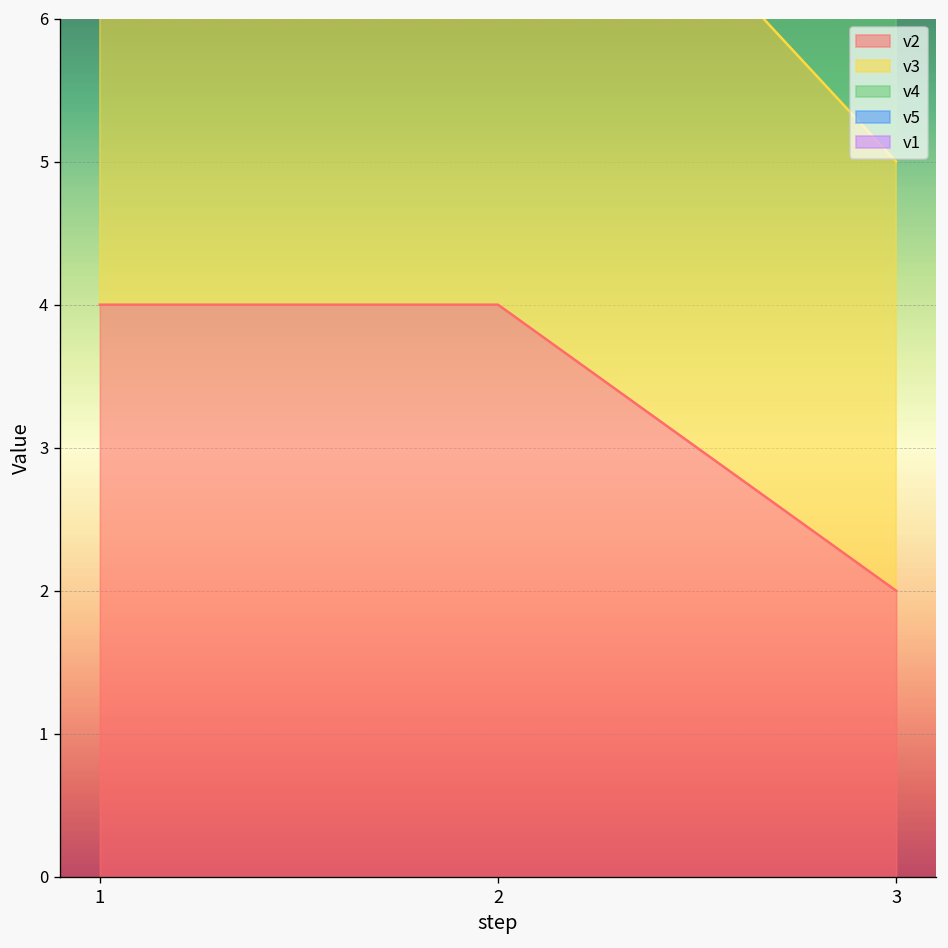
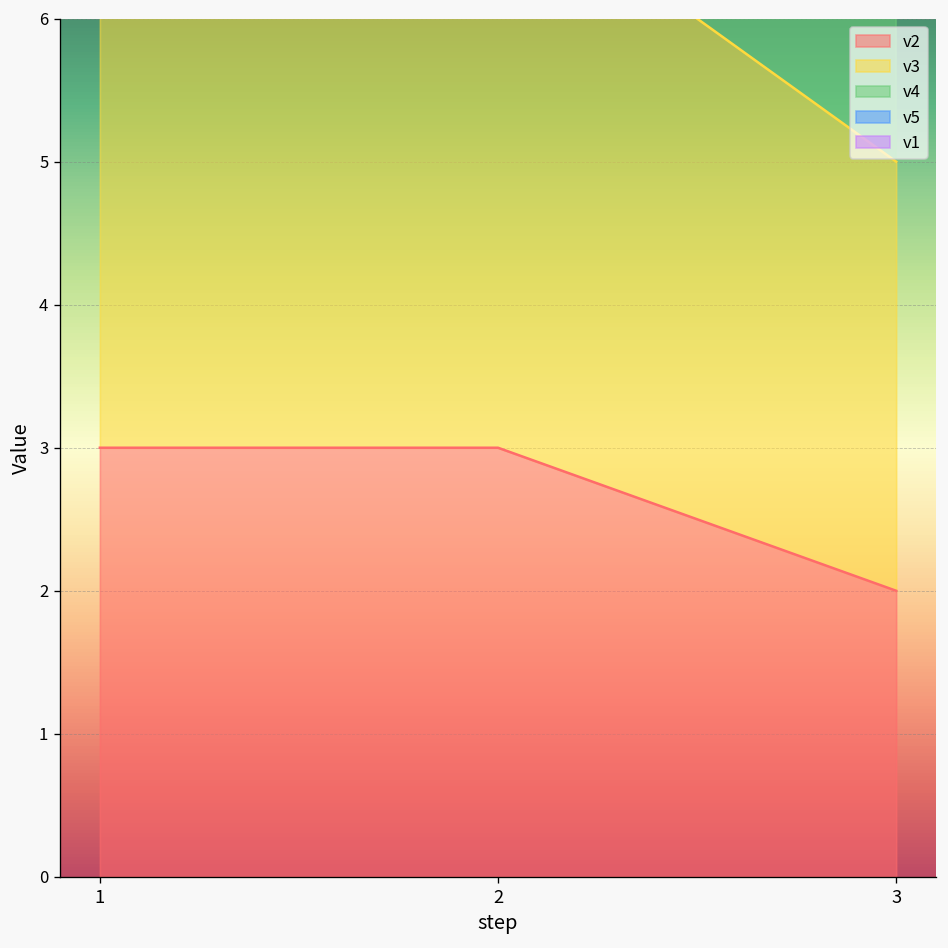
  {
    "v2": {
-     "1": 4,
-     "2": 4,
+     "1": 3,
+     "2": 3,
      "3": 2
    },
    "v3": {
      "3": 3
    }
  }
